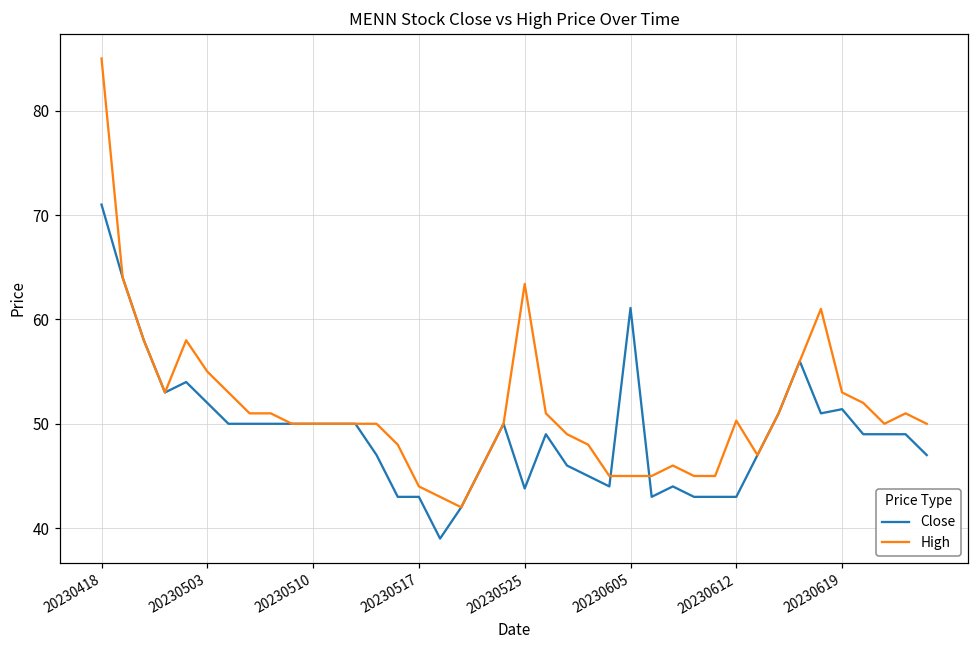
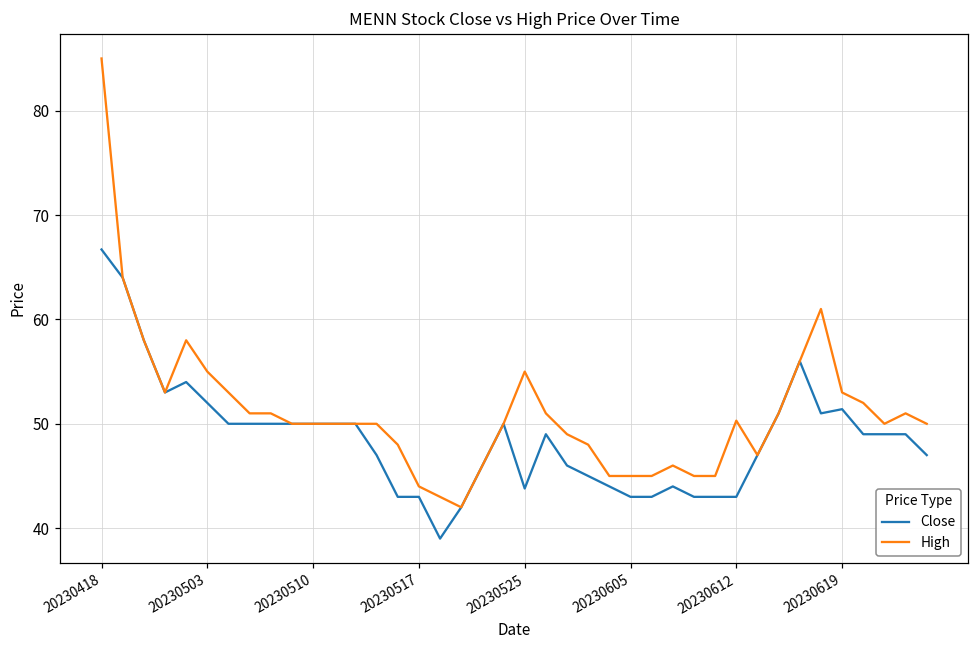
  {
    "Close": {
-     "20230418": 71,
+     "20230418": 67,
      "20230503": 52,
      "20230517": 43,
      "20230525": 44,
-     "20230605": 61,
+     "20230605": 43,
      "20230612": 43,
      "20230619": 51
    },
    "High": {
      "20230418": 85,
      "20230503": 55,
      "20230517": 44,
-     "20230525": 63,
+     "20230525": 55,
      "20230605": 45,
      "20230612": 50,
      "20230619": 53
    }
  }
